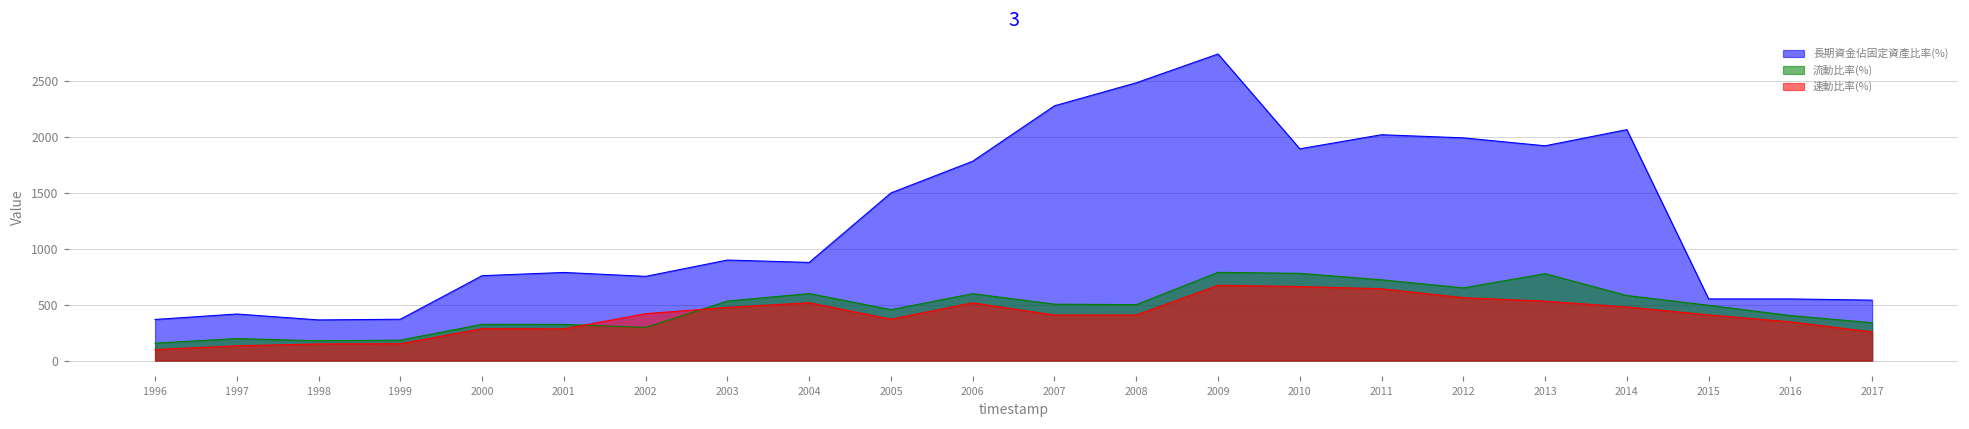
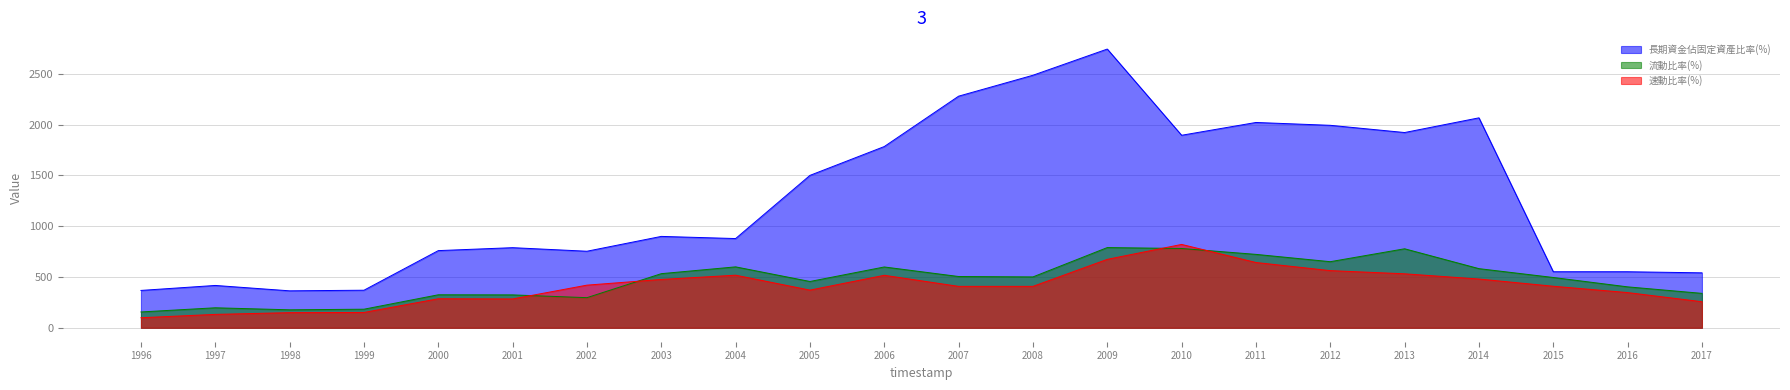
  {
    "長期資金佔固定資產比率(%)": {
      "1996": 370,
      "1997": 420,
      "1998": 360,
      "1999": 370,
      "2000": 760,
      "2001": 790,
      "2002": 750,
      "2003": 900,
      "2004": 880,
      "2005": 1500,
      "2006": 1790,
      "2007": 2280,
      "2008": 2490,
      "2009": 2750,
      "2010": 1900,
      "2011": 2020,
      "2012": 1990,
      "2013": 1920,
      "2014": 2070,
      "2015": 550,
      "2016": 550,
      "2017": 540
    },
    "流動比率(%)": {
      "1996": 160,
      "1997": 200,
      "1998": 180,
      "1999": 180,
      "2000": 330,
      "2001": 320,
      "2002": 300,
      "2003": 530,
      "2004": 600,
      "2005": 460,
      "2006": 600,
      "2007": 510,
      "2008": 500,
      "2009": 790,
      "2010": 780,
      "2011": 720,
      "2012": 650,
      "2013": 780,
      "2014": 580,
      "2015": 500,
      "2016": 400,
      "2017": 340
    },
    "速動比率(%)": {
      "1996": 100,
      "1997": 130,
      "1998": 150,
      "1999": 150,
      "2000": 290,
      "2001": 280,
      "2002": 420,
      "2003": 480,
      "2004": 520,
      "2005": 370,
      "2006": 520,
      "2007": 410,
      "2008": 410,
      "2009": 670,
-     "2010": 660,
+     "2010": 820,
      "2011": 640,
      "2012": 560,
      "2013": 530,
      "2014": 480,
      "2015": 410,
      "2016": 350,
      "2017": 260
    }
  }
